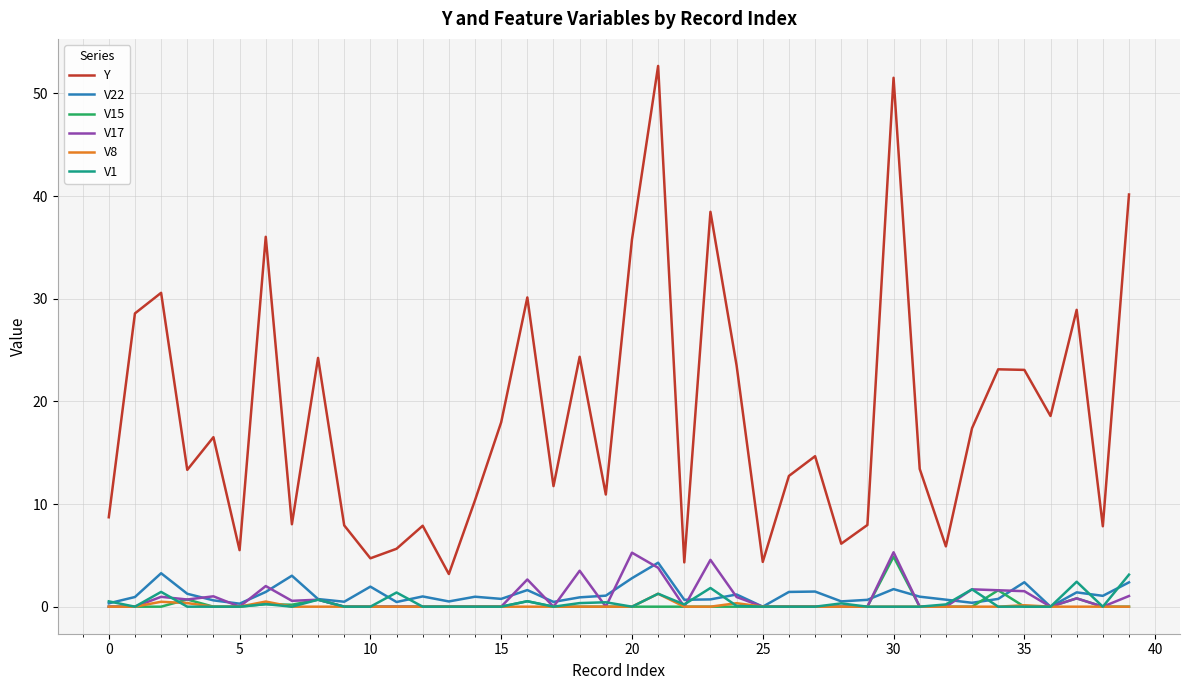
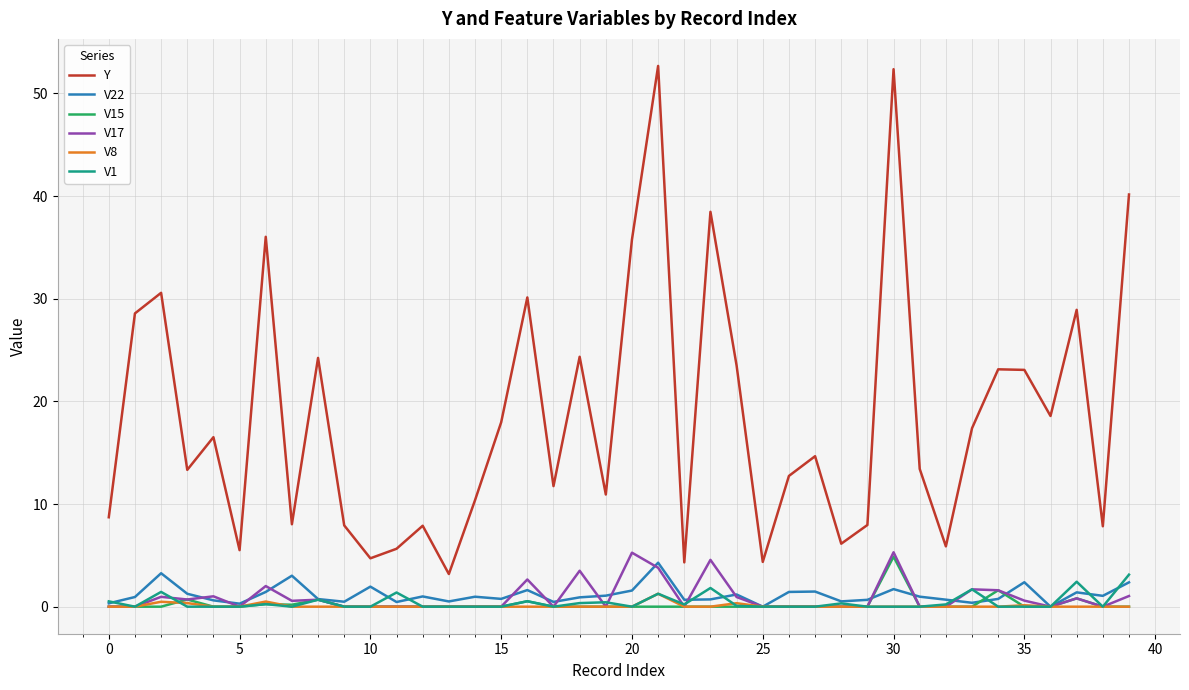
  {
    "Y": {
      "0": 8.7,
      "5": 5.5,
      "10": 4.7,
      "15": 18.0,
      "20": 35.8,
      "25": 4.4,
-     "30": 51.5,
+     "30": 52.4,
      "35": 23.1
    },
    "V22": {
      "5": 0.3,
      "10": 2.0,
      "15": 0.8,
-     "20": 2.8,
+     "20": 1.6,
      "30": 1.7,
      "35": 2.4
    },
    "V17": {
      "20": 5.3,
      "30": 5.3,
-     "35": 1.5
+     "35": 0.6
    }
  }
